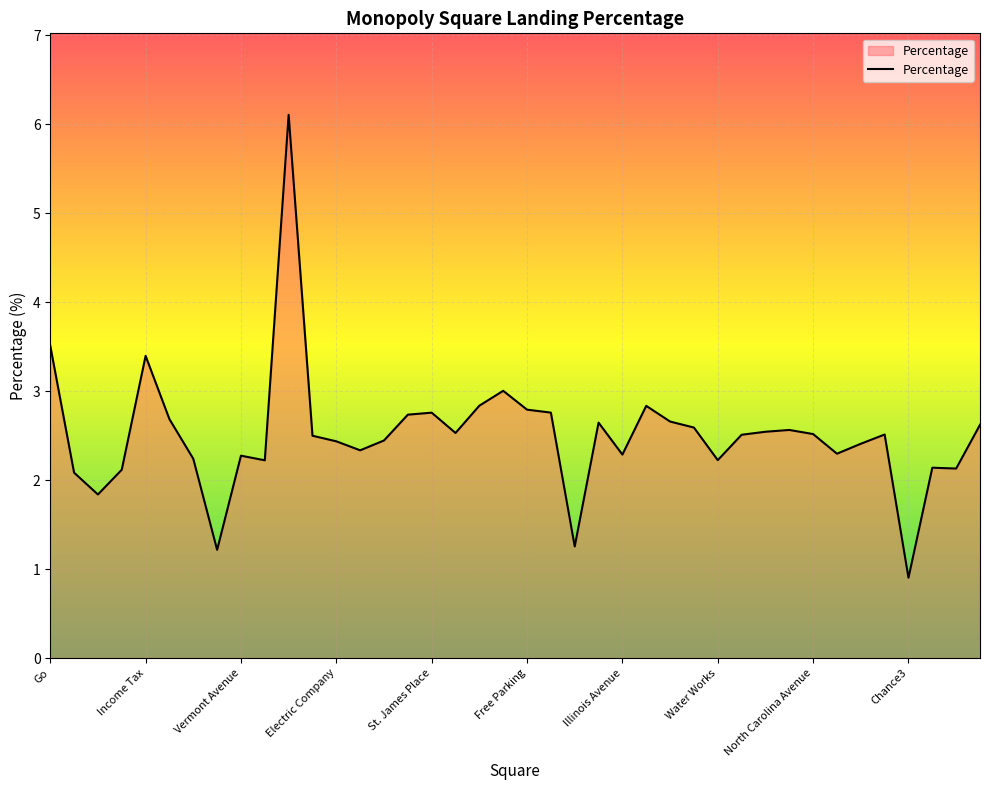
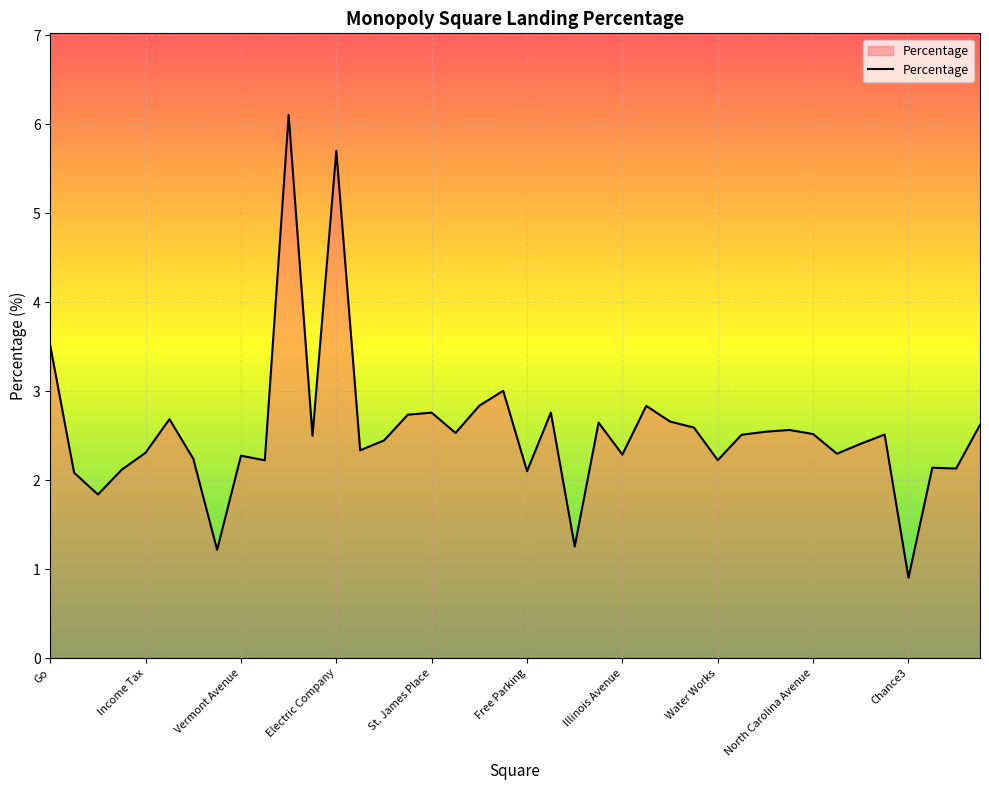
  {
    "Go": 3.5,
-   "Income Tax": 3.4,
+   "Income Tax": 2.3,
    "Vermont Avenue": 2.3,
-   "Electric Company": 2.4,
+   "Electric Company": 5.7,
    "St. James Place": 2.8,
-   "Free Parking": 2.8,
+   "Free Parking": 2.1,
    "Illinois Avenue": 2.3,
    "Water Works": 2.2,
    "North Carolina Avenue": 2.5,
    "Chance3": 0.9
  }
